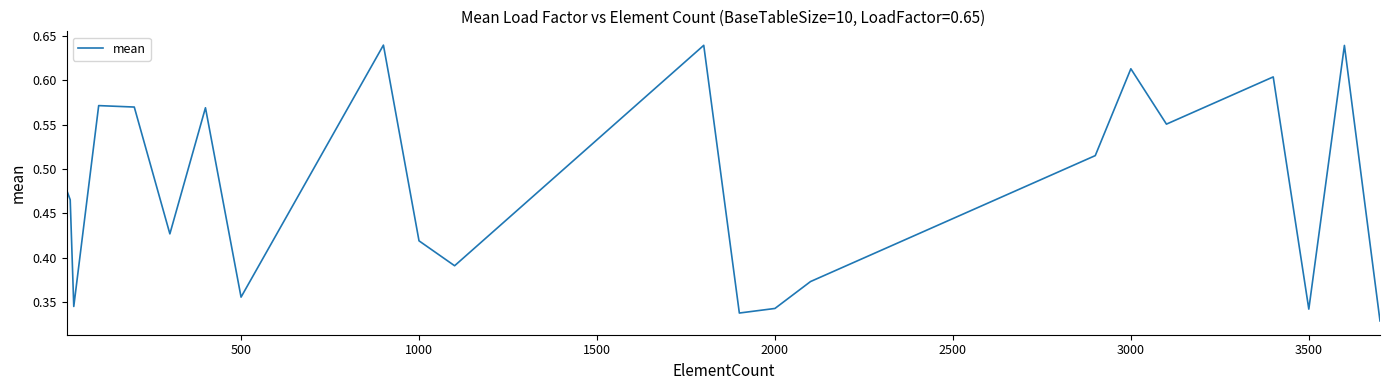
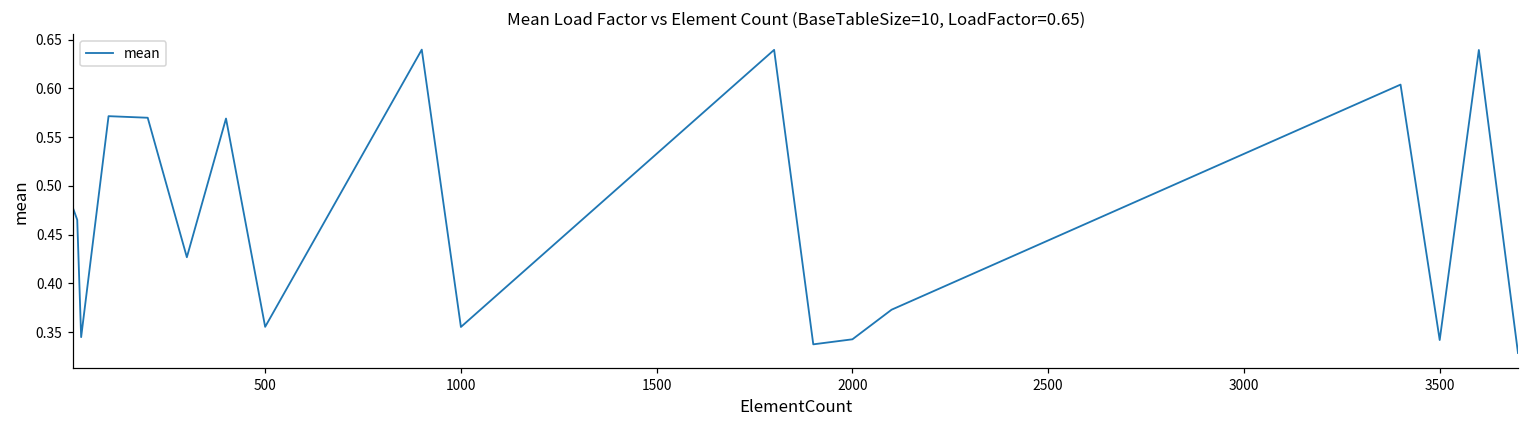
  {
    "500": 0.36,
-   "1000": 0.42,
+   "1000": 0.36,
    "1500": 0.53,
    "2000": 0.34,
    "2500": 0.44,
-   "3000": 0.61,
+   "3000": 0.53,
    "3500": 0.34
  }
